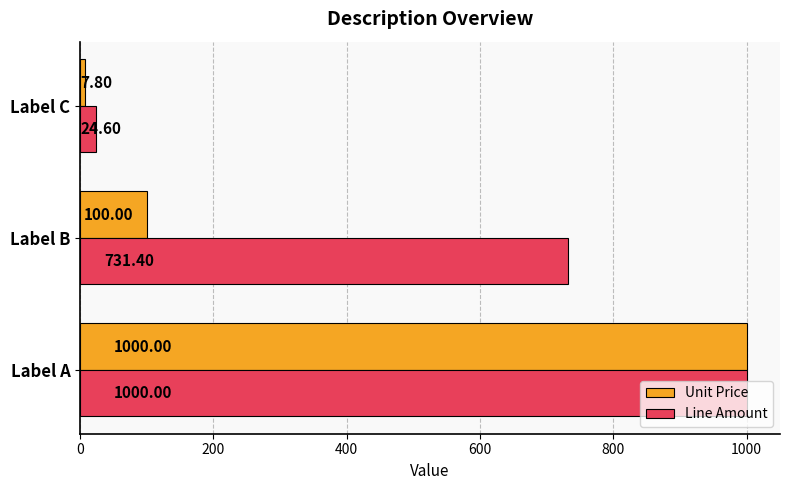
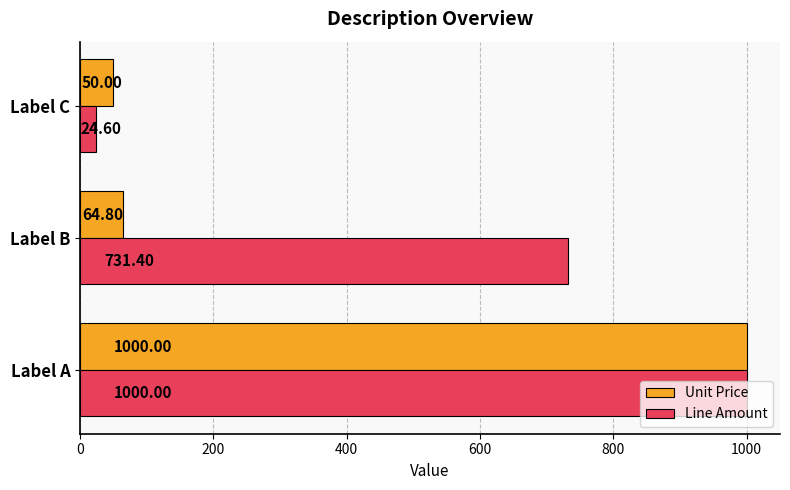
  {
    "Unit Price": {
-     "Label C": 7.80,
-     "Label B": 100.00,
+     "Label C": 50.00,
+     "Label B": 64.80,
      "Label A": 1000.00
    },
    "Line Amount": {
      "Label C": 24.60,
      "Label B": 731.40
    }
  }
